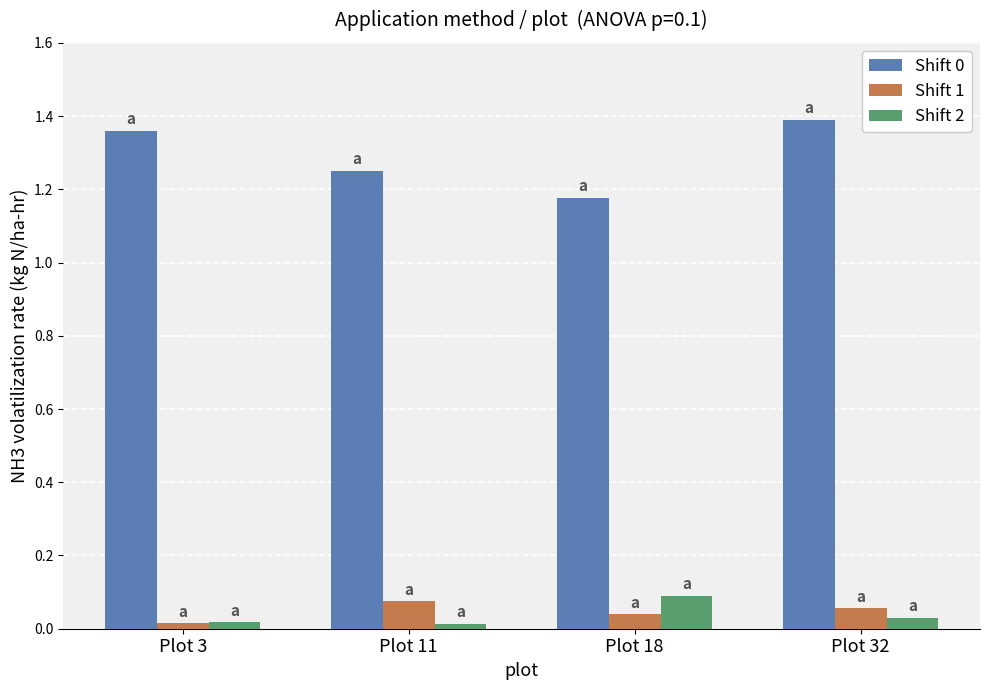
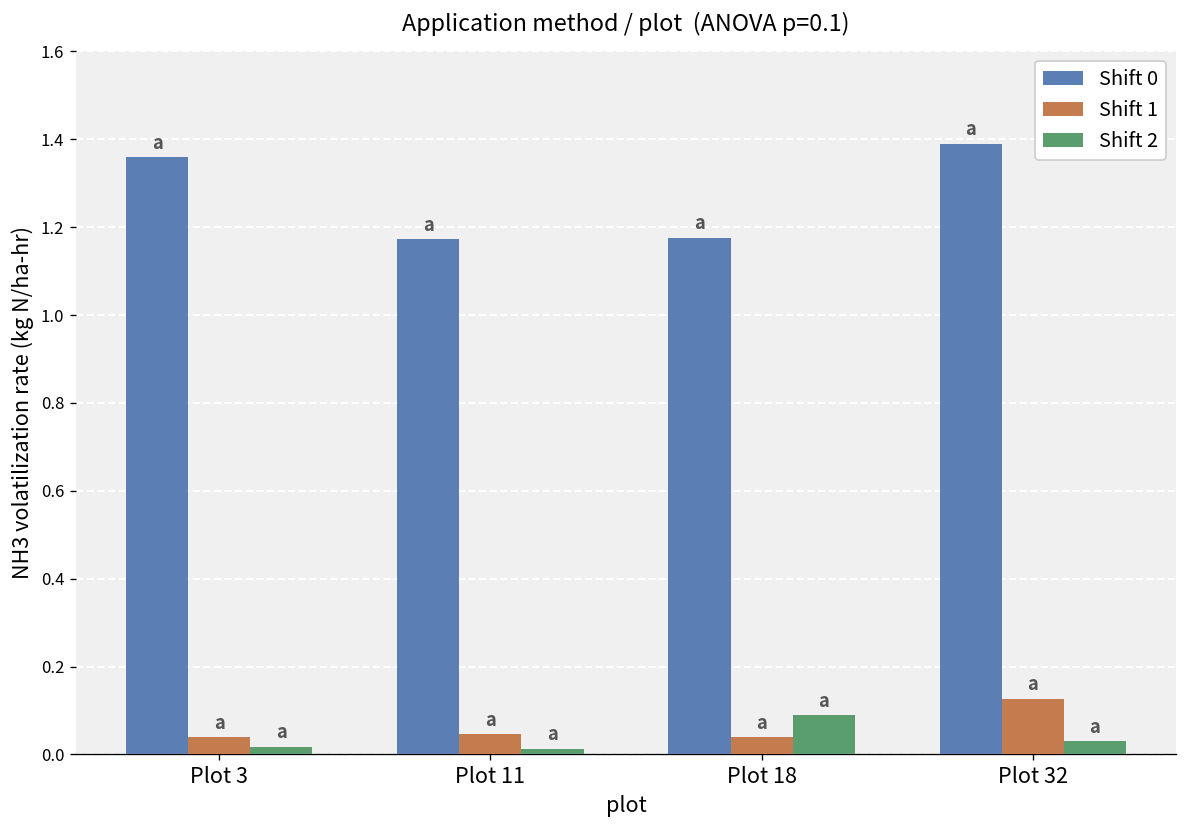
  {
    "Shift 0": {
      "Plot 3": 1.36,
-     "Plot 11": 1.25,
+     "Plot 11": 1.17,
      "Plot 18": 1.18,
      "Plot 32": 1.39
    },
    "Shift 1": {
-     "Plot 3": 0.01,
-     "Plot 11": 0.07,
+     "Plot 3": 0.04,
+     "Plot 11": 0.05,
      "Plot 18": 0.04,
-     "Plot 32": 0.06
+     "Plot 32": 0.13
    },
    "Shift 2": {
      "Plot 3": 0.02,
      "Plot 11": 0.01,
      "Plot 18": 0.09,
      "Plot 32": 0.03
    }
  }
